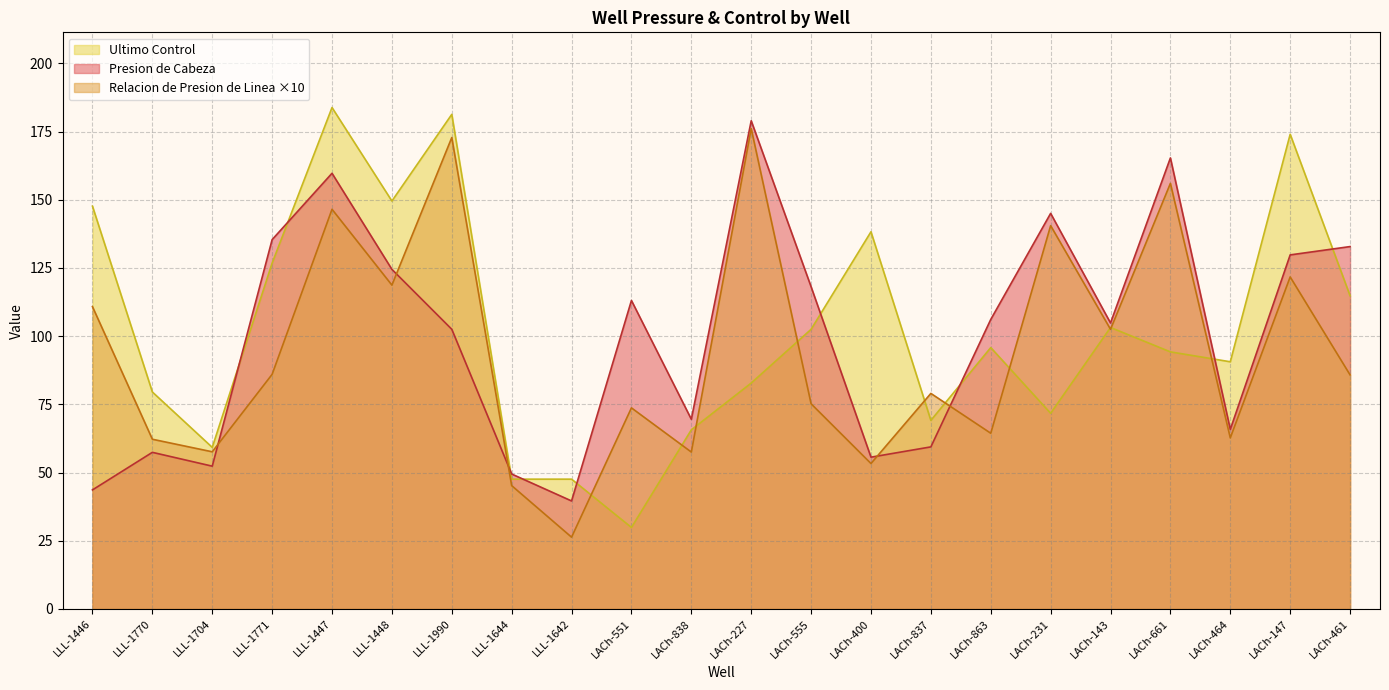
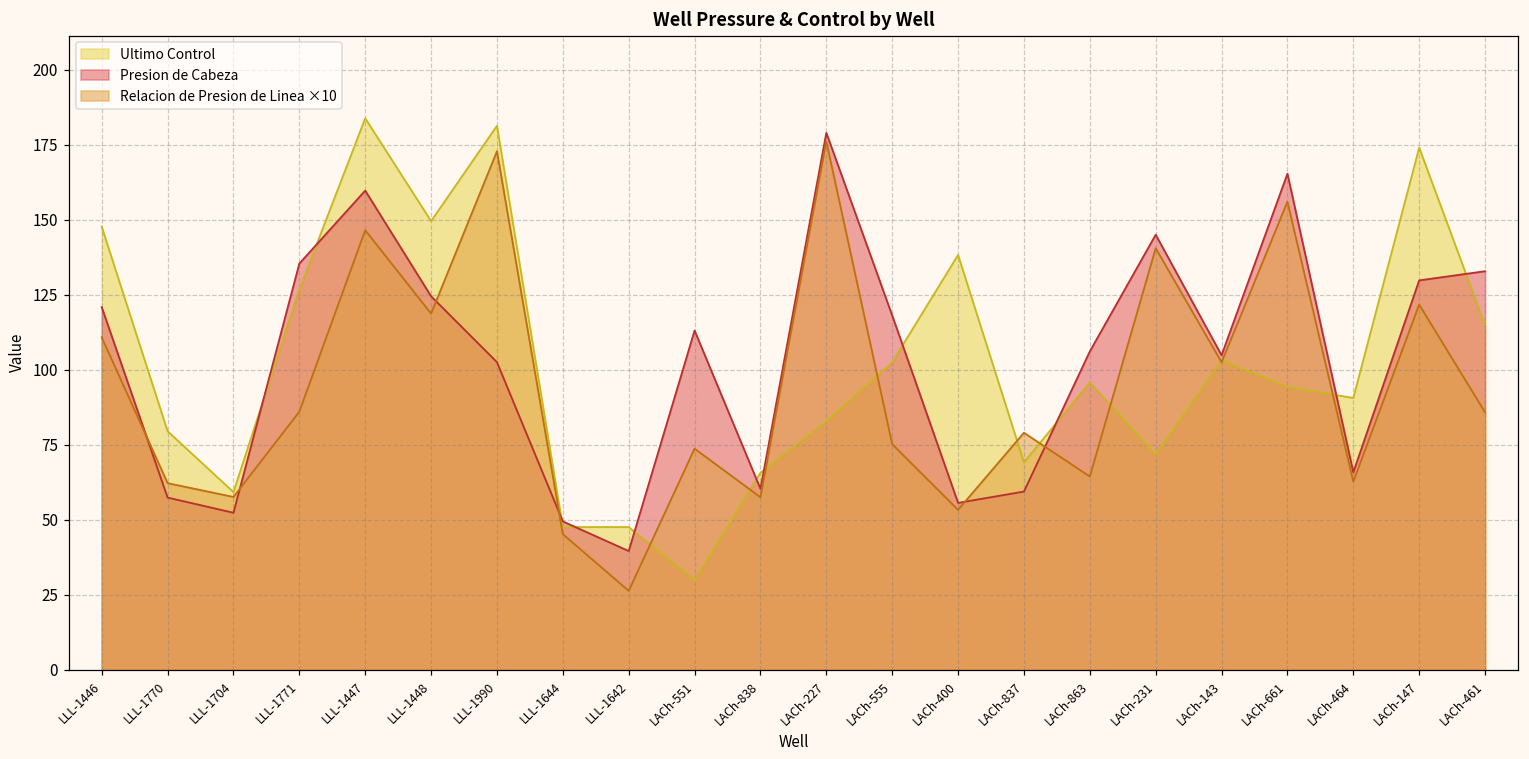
  {
    "Presion de Cabeza": {
-     "LLL-1446": 44,
+     "LLL-1446": 121,
      "LLL-1770": 57,
      "LLL-1704": 52,
      "LLL-1771": 135,
      "LLL-1447": 160,
      "LLL-1448": 124,
      "LLL-1990": 103,
      "LLL-1644": 49,
      "LLL-1642": 40,
      "LACh-551": 113,
-     "LACh-838": 70,
+     "LACh-838": 60,
      "LACh-227": 179,
      "LACh-555": 118,
      "LACh-400": 56,
      "LACh-837": 59,
      "LACh-863": 106,
      "LACh-231": 145,
      "LACh-143": 105,
      "LACh-661": 165,
      "LACh-464": 66,
      "LACh-147": 130,
      "LACh-461": 133
    }
  }
